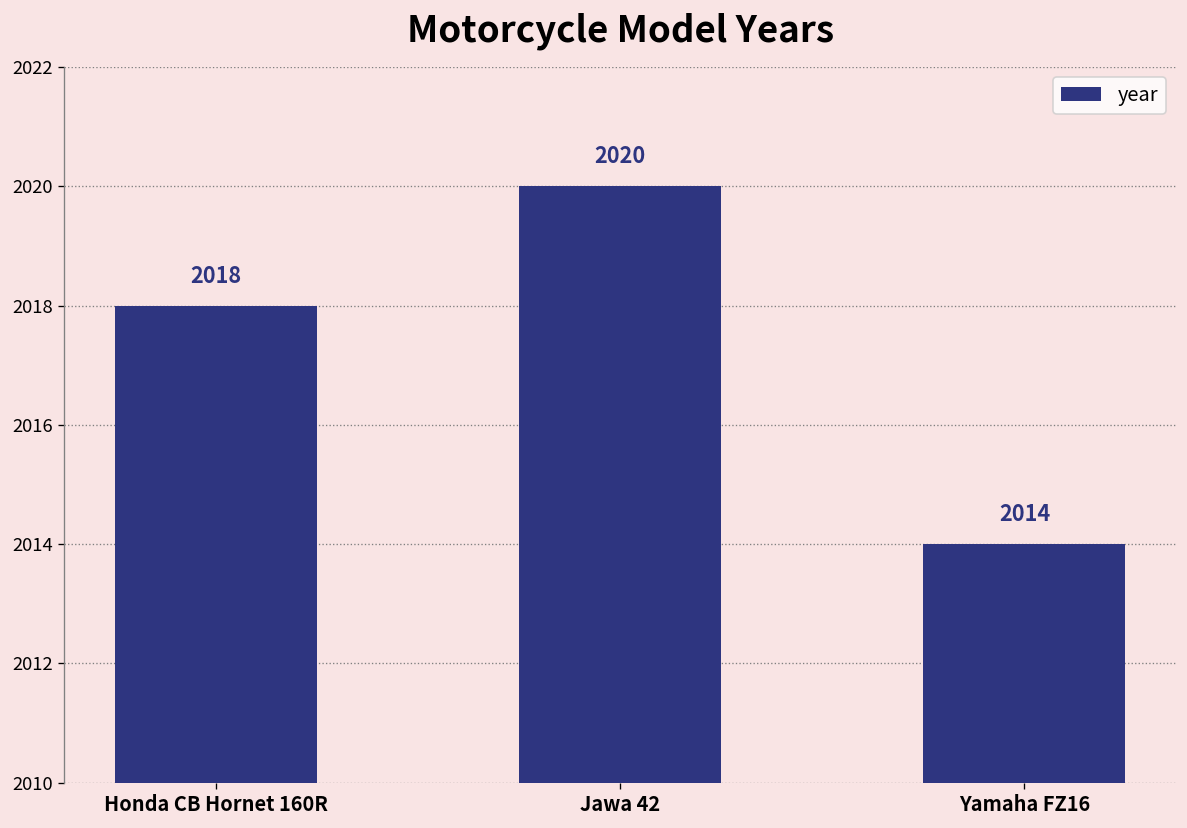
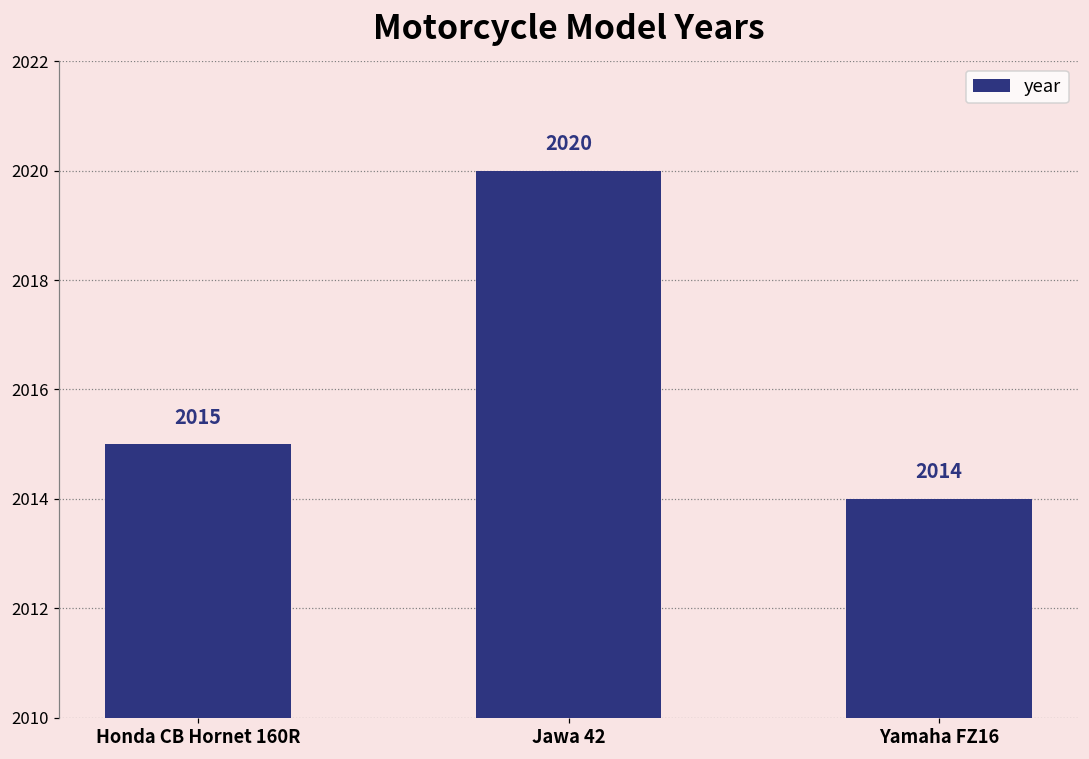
  {
-   "Honda CB Hornet 160R": 2018,
+   "Honda CB Hornet 160R": 2015,
    "Jawa 42": 2020,
    "Yamaha FZ16": 2014
  }
